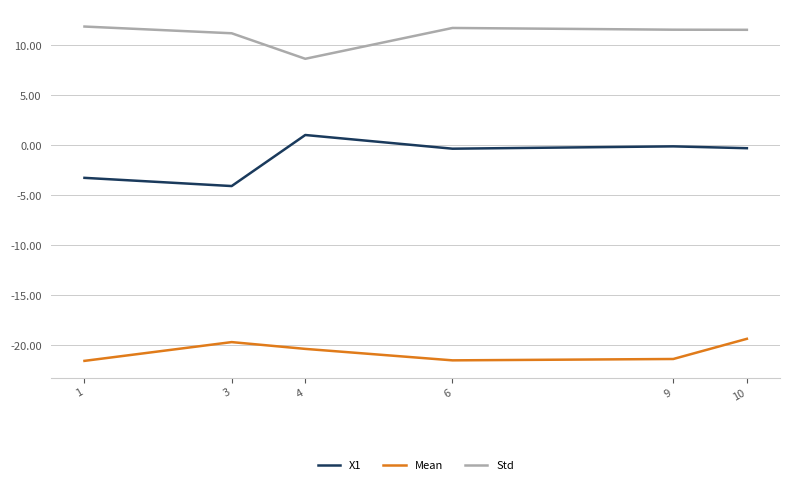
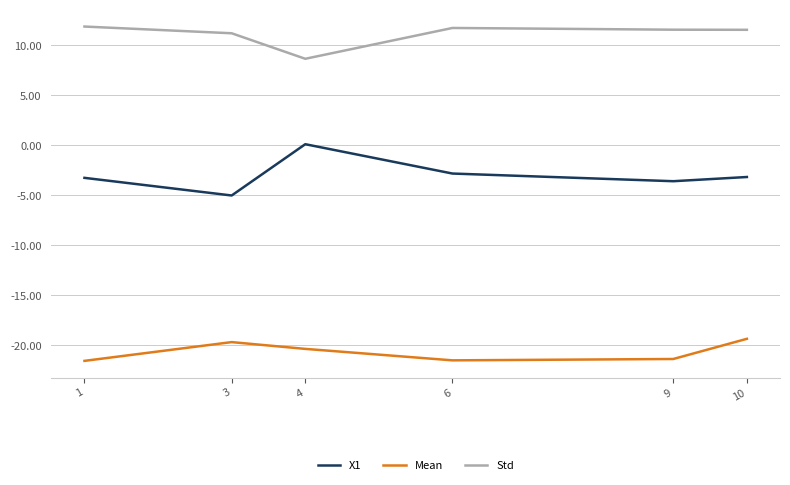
  {
    "X1": {
      "1": -3,
-     "3": -4,
-     "4": 1,
-     "6": 0,
-     "9": 0,
-     "10": 0
+     "3": -5,
+     "4": 0,
+     "6": -3,
+     "9": -4,
+     "10": -3
    },
    "Mean": {
      "1": -22,
      "3": -20,
      "4": -20,
      "6": -22,
      "9": -21,
      "10": -19
    },
    "Std": {
      "1": 12,
      "3": 11,
      "4": 9,
      "6": 12,
      "9": 12,
      "10": 12
    }
  }
